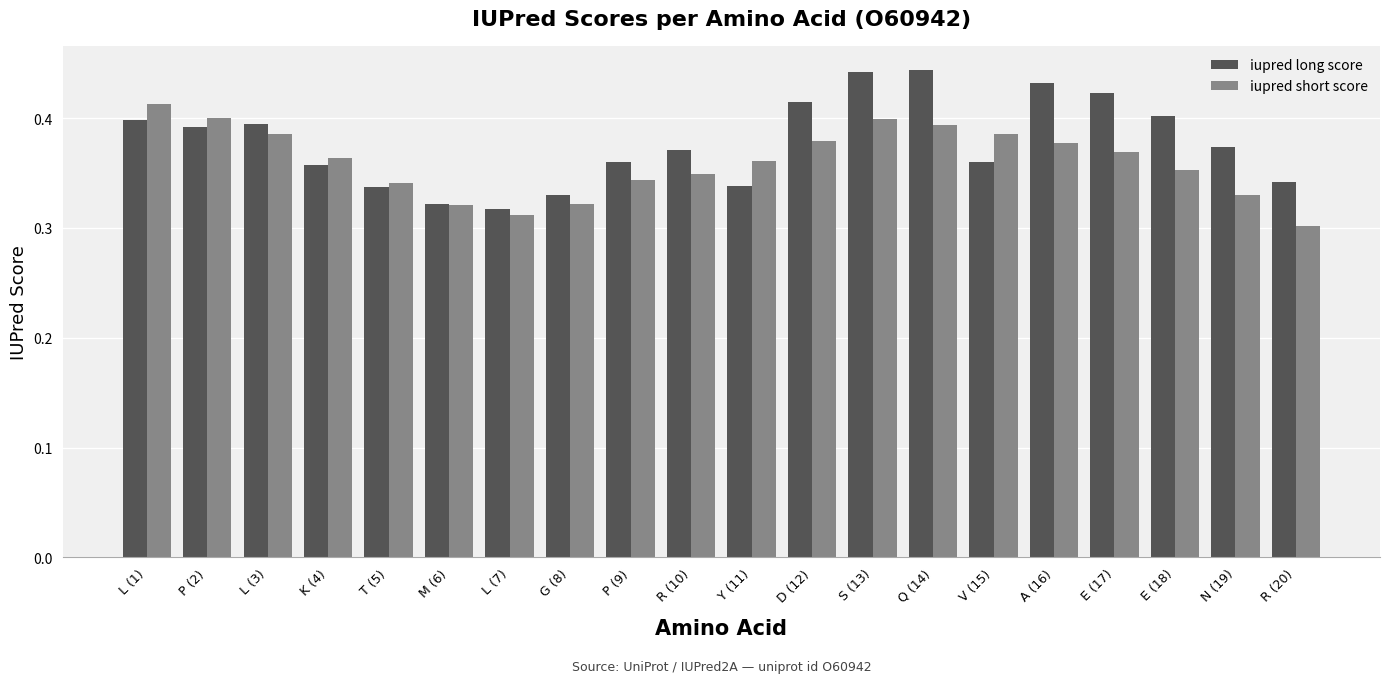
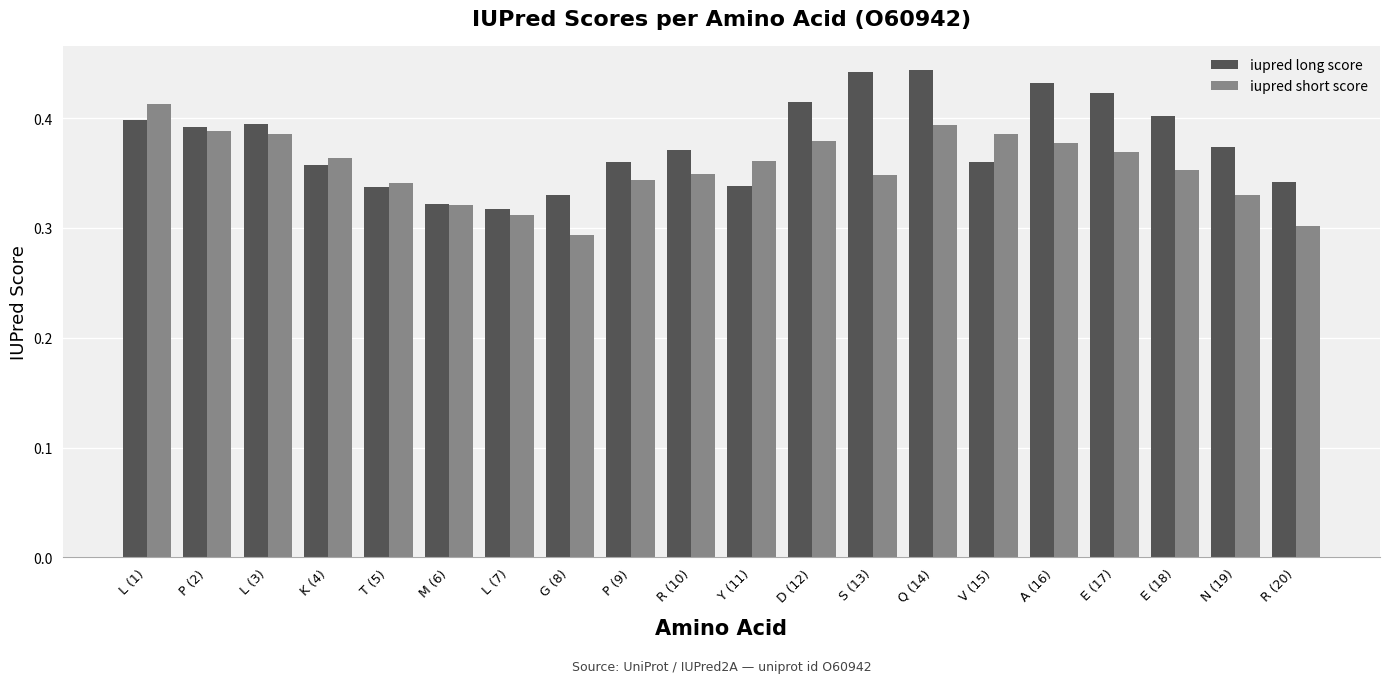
  {
    "iupred long score": {
      "L (1)": 0.398,
      "P (2)": 0.392,
      "L (3)": 0.395,
      "K (4)": 0.358,
      "T (5)": 0.338,
      "M (6)": 0.322,
      "L (7)": 0.317,
      "G (8)": 0.330,
      "P (9)": 0.360,
      "R (10)": 0.371,
      "Y (11)": 0.339,
      "D (12)": 0.415,
      "S (13)": 0.442,
      "Q (14)": 0.444,
      "V (15)": 0.360,
      "A (16)": 0.432,
      "E (17)": 0.423,
      "E (18)": 0.402,
      "N (19)": 0.374,
      "R (20)": 0.342
    },
    "iupred short score": {
      "L (1)": 0.413,
-     "P (2)": 0.400,
+     "P (2)": 0.389,
      "L (3)": 0.386,
      "K (4)": 0.364,
      "T (5)": 0.341,
      "M (6)": 0.321,
      "L (7)": 0.312,
-     "G (8)": 0.322,
+     "G (8)": 0.294,
      "P (9)": 0.344,
      "R (10)": 0.350,
      "Y (11)": 0.361,
      "D (12)": 0.380,
-     "S (13)": 0.399,
+     "S (13)": 0.348,
      "Q (14)": 0.394,
      "V (15)": 0.386,
      "A (16)": 0.377,
      "E (17)": 0.370,
      "E (18)": 0.353,
      "N (19)": 0.330,
      "R (20)": 0.301
    }
  }
